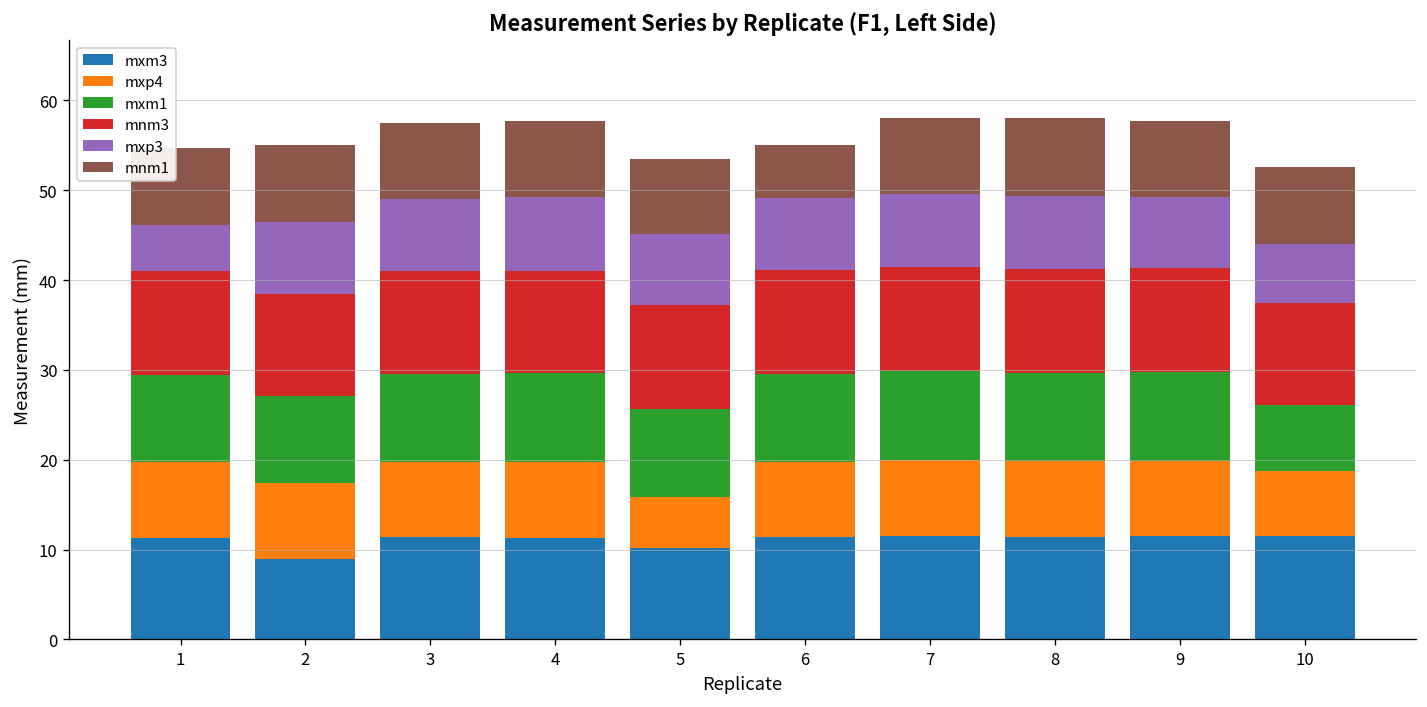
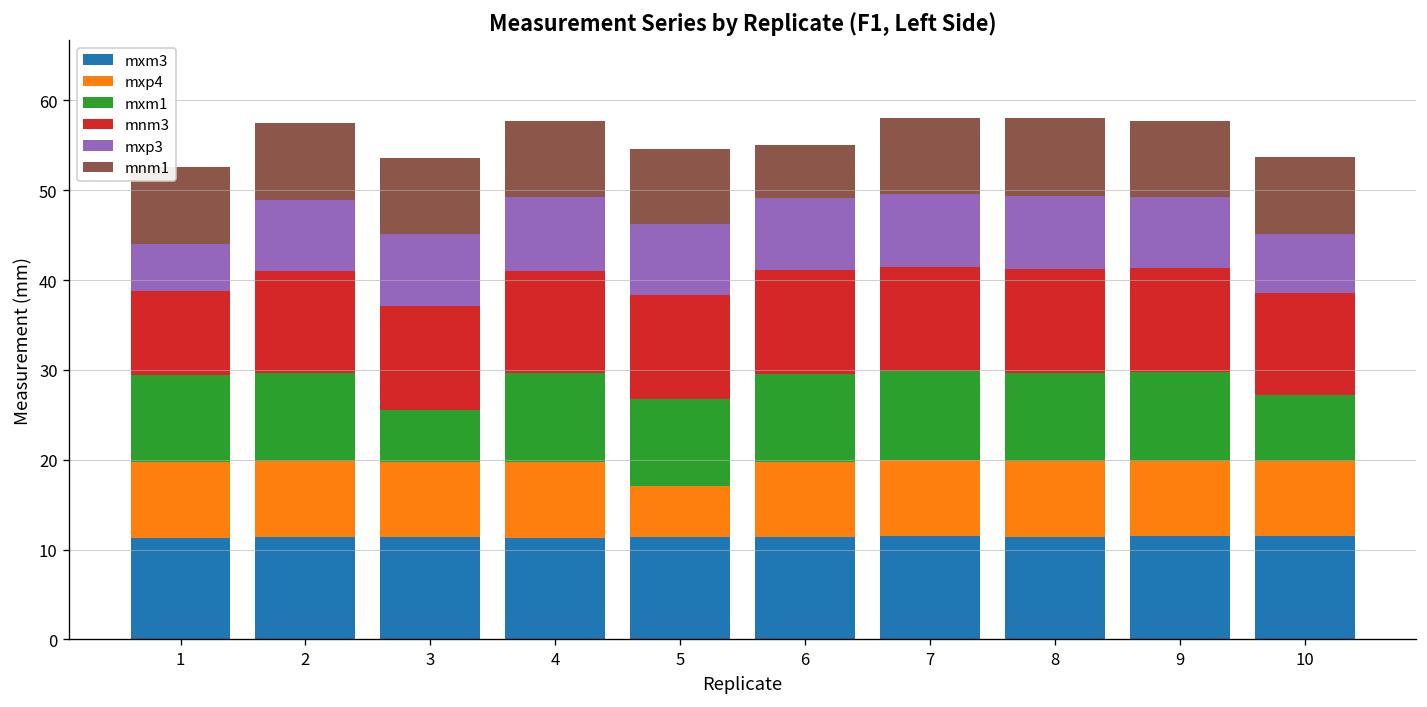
  {
    "mxm3": {
      "1": 11,
-     "2": 9,
+     "2": 11,
      "3": 11,
      "4": 11,
-     "5": 10,
+     "5": 11,
      "6": 11,
      "7": 11,
      "8": 11,
      "9": 11,
      "10": 11
    },
    "mxp4": {
      "1": 8,
      "2": 8,
      "3": 8,
      "4": 9,
      "5": 6,
      "6": 8,
      "7": 8,
      "8": 8,
      "9": 8,
-     "10": 7
+     "10": 8
    },
    "mxm1": {
      "1": 10,
      "2": 10,
-     "3": 10,
+     "3": 6,
      "4": 10,
      "5": 10,
      "6": 10,
      "7": 10,
      "8": 10,
      "9": 10,
      "10": 7
    },
    "mnm3": {
-     "1": 12,
+     "1": 9,
      "2": 11,
      "3": 12,
      "4": 11,
      "5": 12,
      "6": 12,
      "7": 12,
      "8": 12,
      "9": 12,
      "10": 11
    },
    "mxp3": {
      "1": 5,
      "2": 8,
      "3": 8,
      "4": 8,
      "5": 8,
      "6": 8,
      "7": 8,
      "8": 8,
      "9": 8,
      "10": 7
    },
    "mnm1": {
      "1": 9,
      "2": 9,
      "3": 9,
      "4": 9,
      "5": 8,
      "6": 6,
      "7": 8,
      "8": 9,
      "9": 8,
      "10": 9
    }
  }
